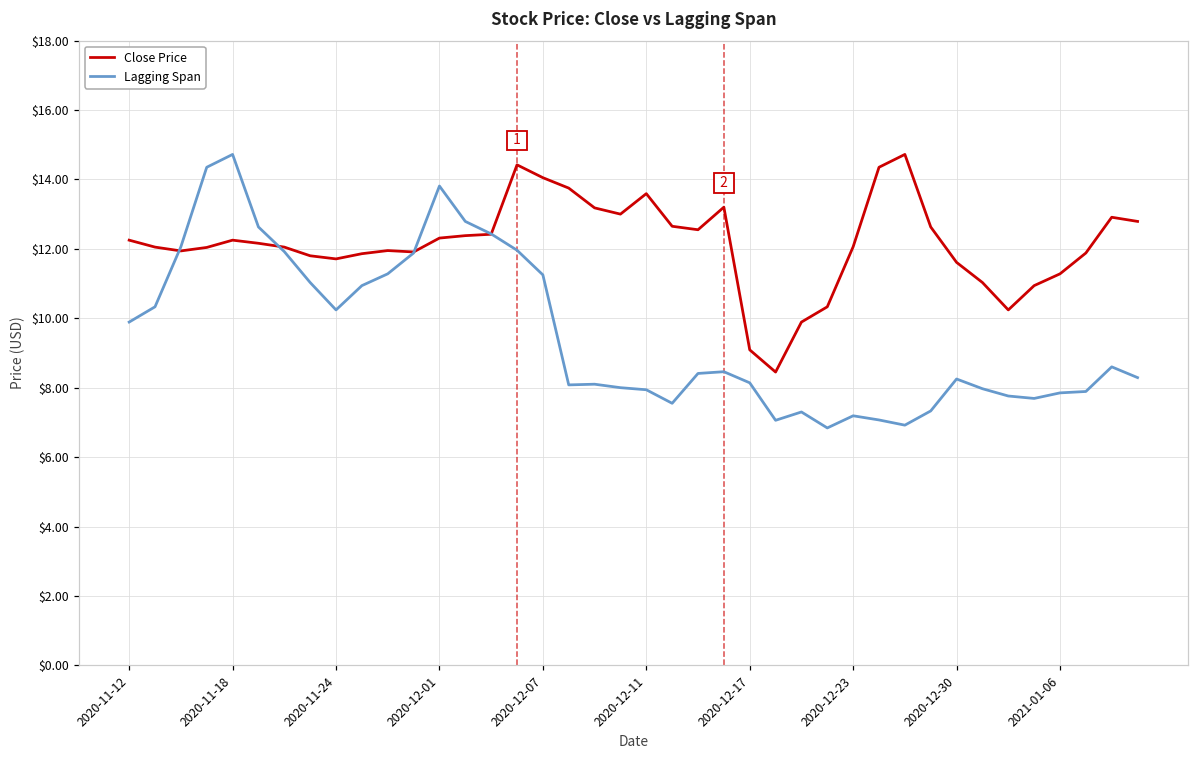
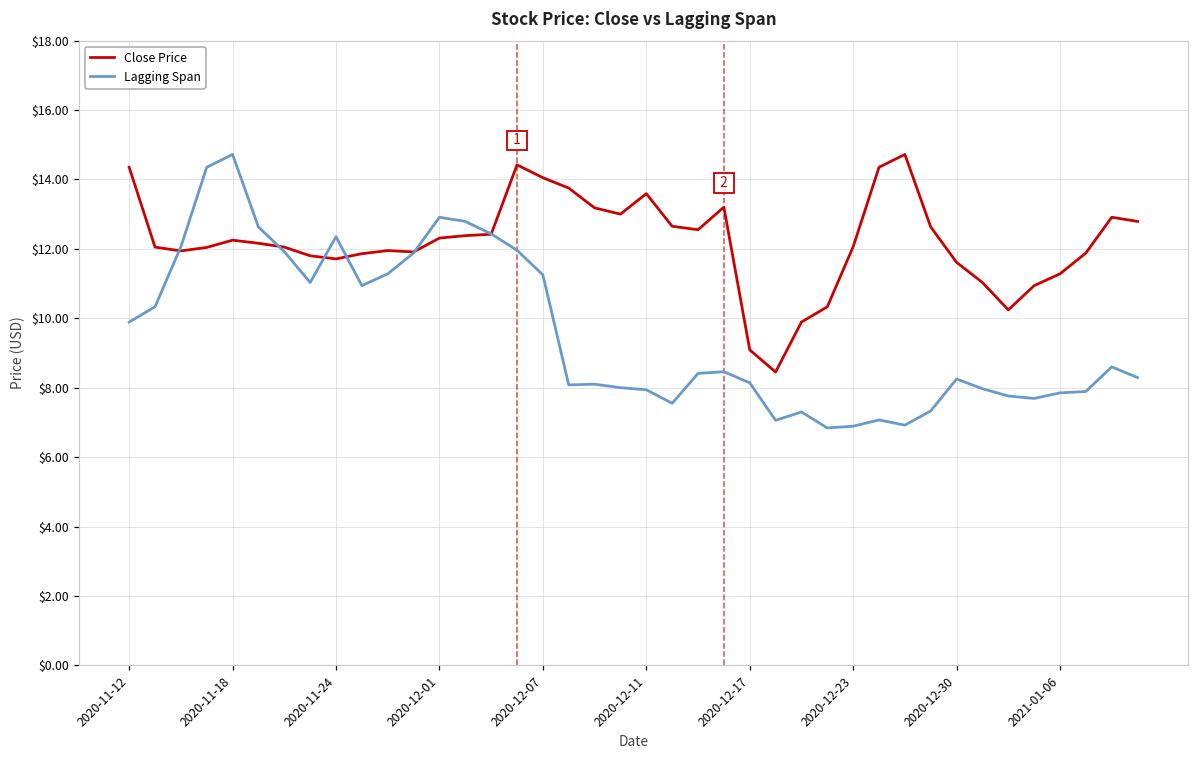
  {
    "Close Price": {
-     "2020-11-12": "$12.3",
+     "2020-11-12": "$14.4",
      "2020-11-18": "$12.3",
      "2020-11-24": "$11.7",
      "2020-12-01": "$12.3",
      "2020-12-07": "$14.1",
      "2020-12-11": "$13.6",
      "2020-12-17": "$9.1",
      "2020-12-23": "$12.1",
      "2020-12-30": "$11.6",
      "2021-01-06": "$11.3"
    },
    "Lagging Span": {
      "2020-11-12": "$9.9",
      "2020-11-18": "$14.7",
-     "2020-11-24": "$10.2",
-     "2020-12-01": "$13.8",
+     "2020-11-24": "$12.4",
+     "2020-12-01": "$12.9",
      "2020-12-07": "$11.3",
      "2020-12-11": "$7.9",
      "2020-12-17": "$8.1",
-     "2020-12-23": "$7.2",
+     "2020-12-23": "$6.9",
      "2020-12-30": "$8.3",
      "2021-01-06": "$7.9"
    }
  }
